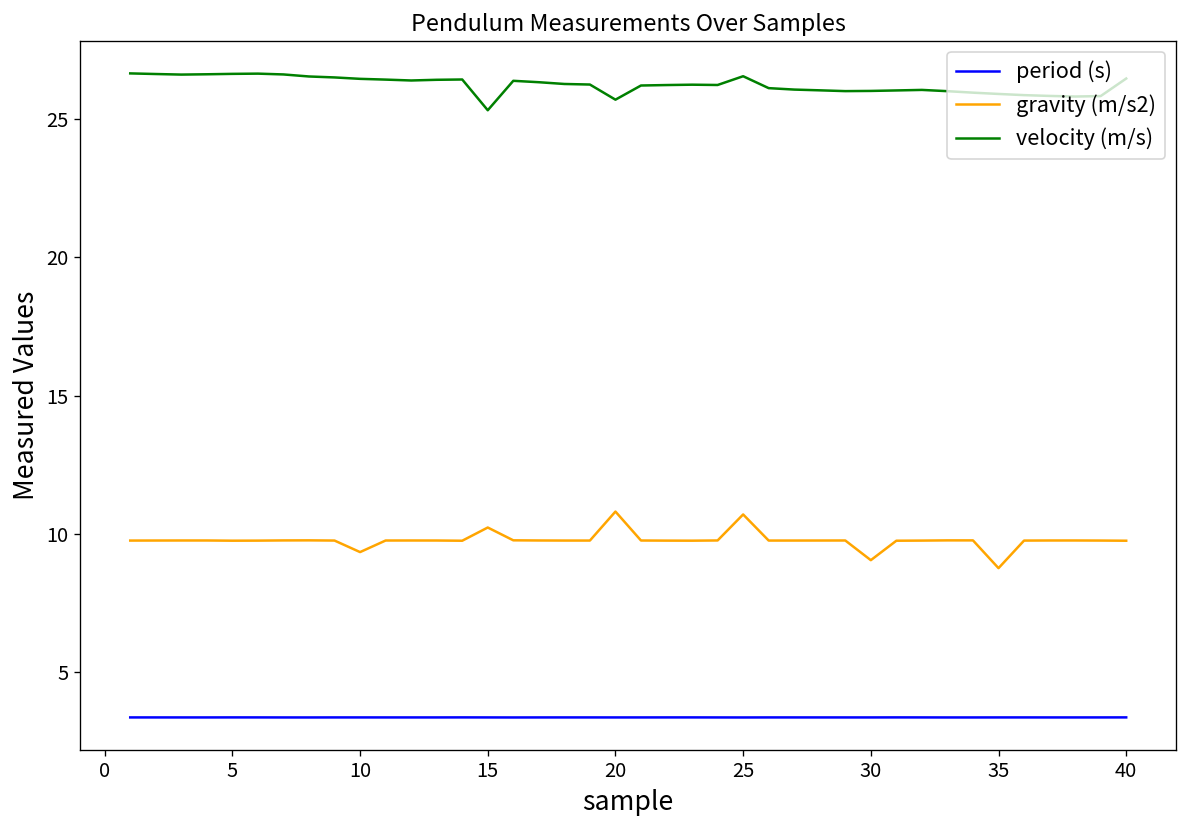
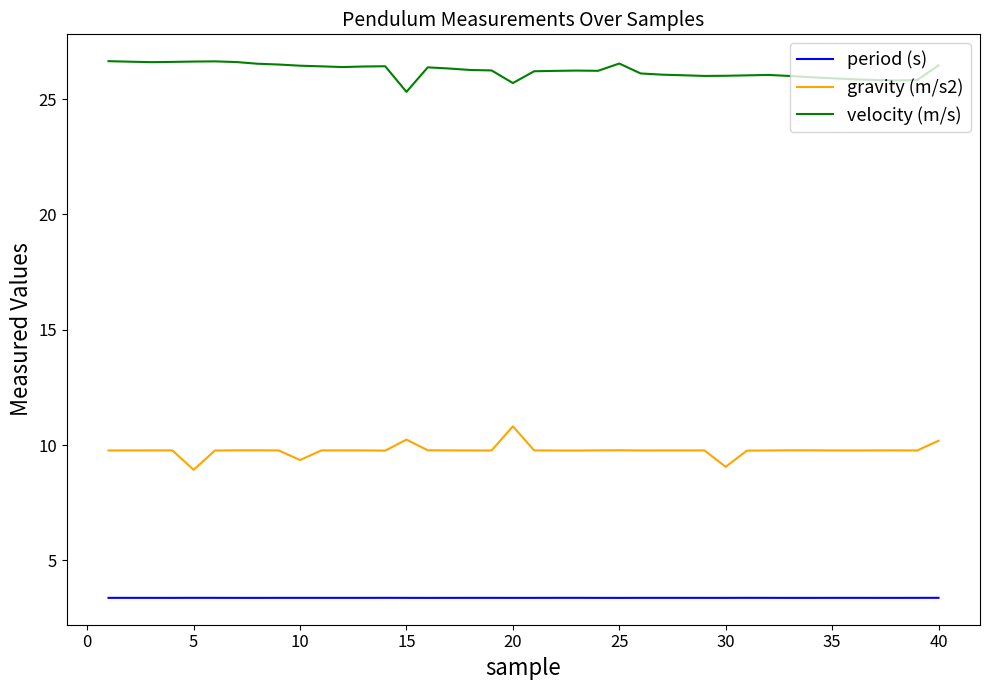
  {
    "period (s)": {
      "5": 3.4,
      "10": 3.4,
      "15": 3.4,
      "20": 3.4,
      "25": 3.4,
      "30": 3.4,
      "35": 3.4,
      "40": 3.4
    },
    "gravity (m/s2)": {
-     "5": 9.8,
+     "5": 8.9,
      "10": 9.3,
      "15": 10.2,
      "20": 10.8,
-     "25": 10.7,
+     "25": 9.8,
      "30": 9.1,
-     "35": 8.8,
-     "40": 9.8
+     "35": 9.8,
+     "40": 10.2
    },
    "velocity (m/s)": {
      "5": 26.6,
      "10": 26.5,
      "15": 25.3,
      "20": 25.7,
      "25": 26.5,
      "30": 26.0
    }
  }
